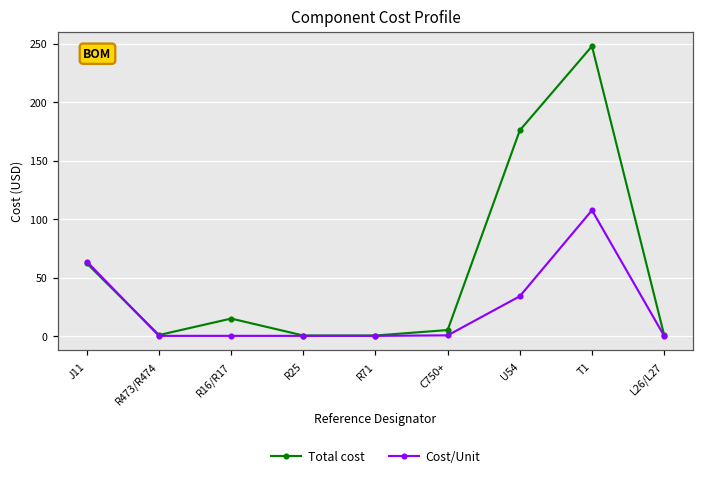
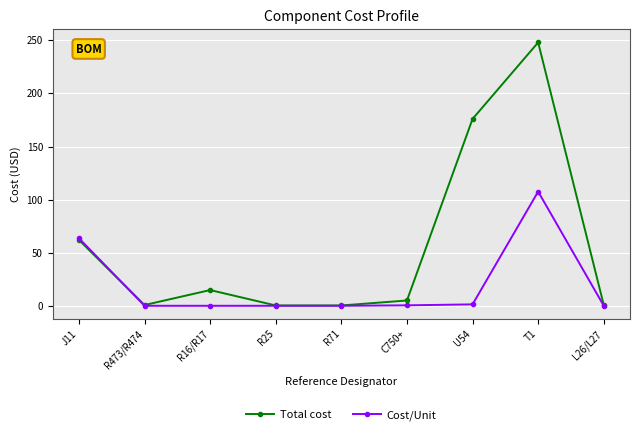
  {
    "Total cost": {
      "R16/R17": 15,
      "C750+": 5,
      "U54": 176,
      "T1": 248
    },
    "Cost/Unit": {
      "R16/R17": 0,
      "C750+": 1,
-     "U54": 34,
+     "U54": 1,
      "T1": 108
    }
  }
